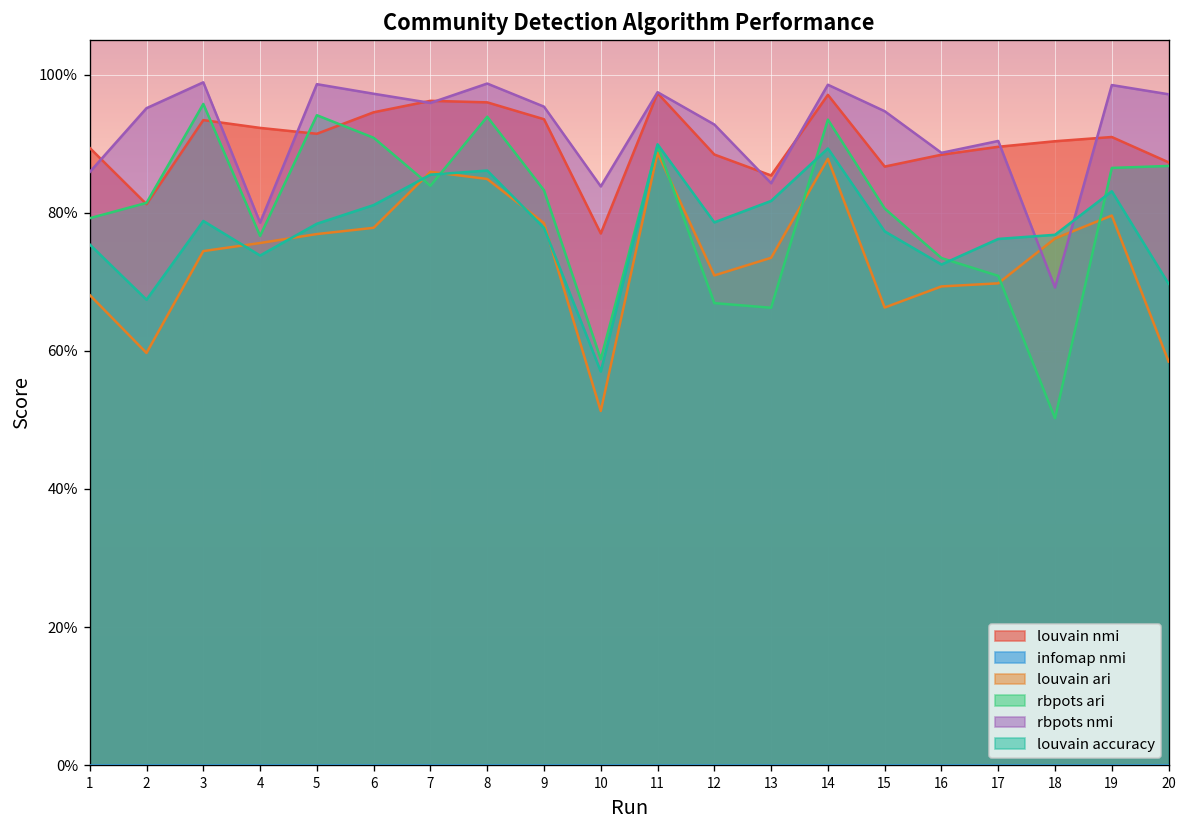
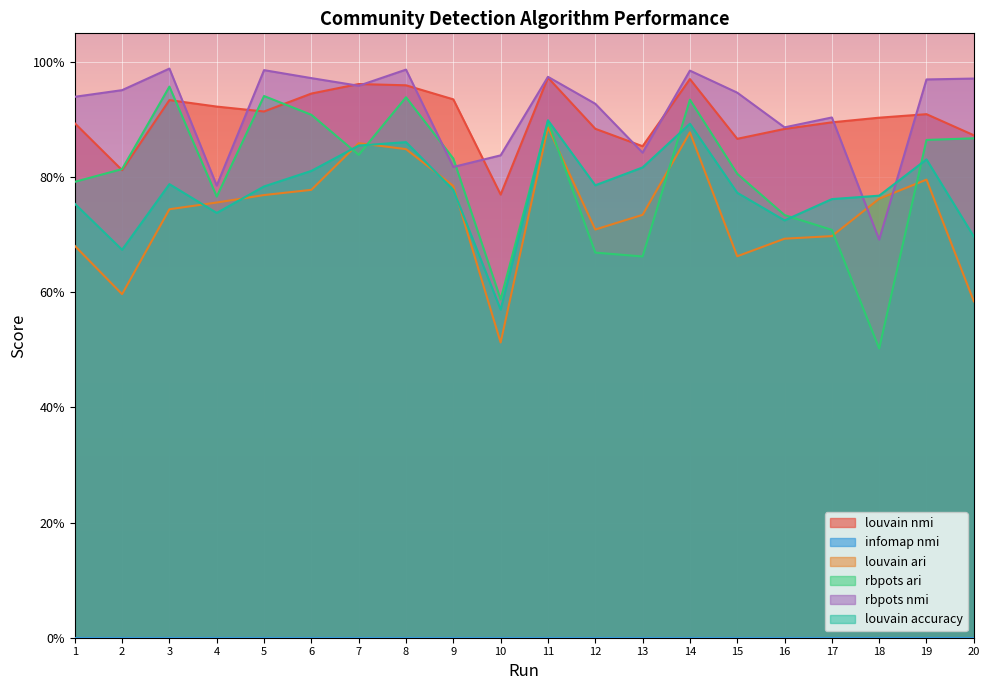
  {
    "infomap nmi": {
      "1": "0%",
      "2": "0%",
      "3": "0%",
      "4": "0%",
      "5": "0%",
      "6": "0%",
      "7": "0%",
      "8": "0%",
      "9": "0%",
      "10": "0%",
      "11": "0%",
      "12": "0%",
      "13": "0%",
      "14": "0%",
      "15": "0%",
      "16": "0%",
      "17": "0%",
      "18": "0%",
      "19": "0%",
      "20": "0%"
    },
    "rbpots nmi": {
-     "1": "86%",
+     "1": "94%",
      "2": "95%",
      "3": "99%",
      "4": "79%",
      "5": "99%",
      "6": "97%",
      "8": "99%",
-     "9": "95%",
+     "9": "82%",
      "10": "84%",
      "12": "93%",
      "13": "84%",
      "14": "99%",
      "15": "95%",
      "17": "90%",
      "18": "69%",
-     "19": "98%",
+     "19": "97%",
      "20": "97%"
    }
  }
